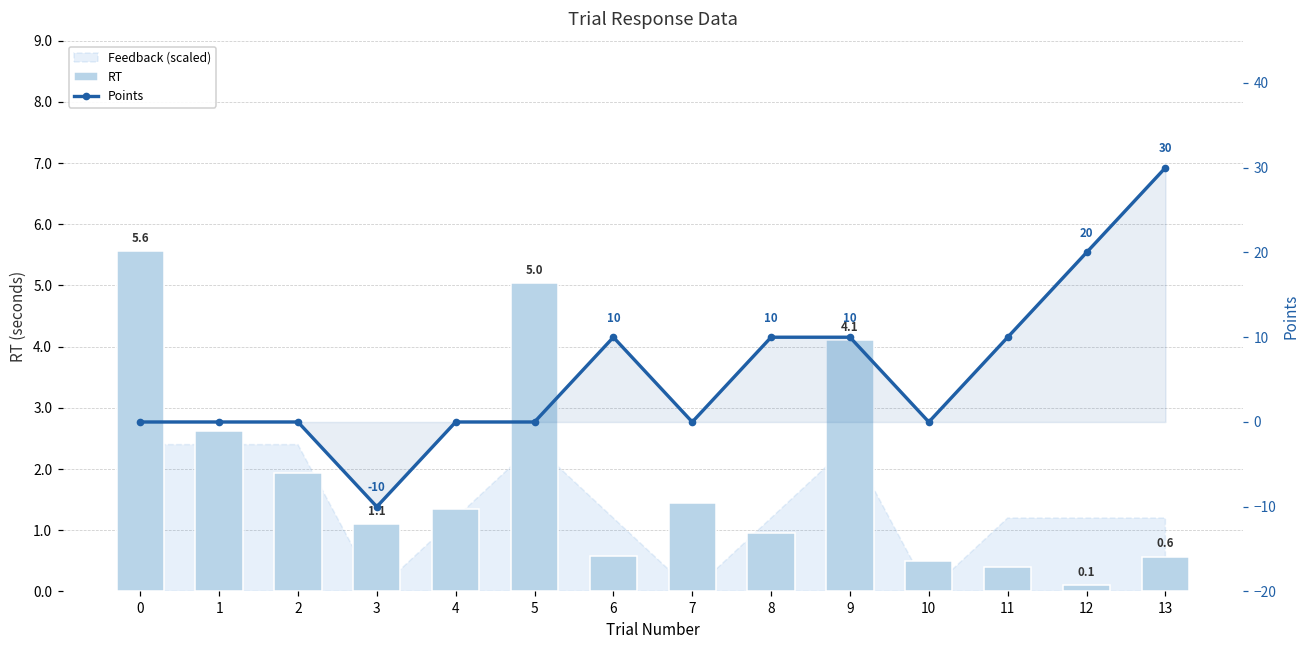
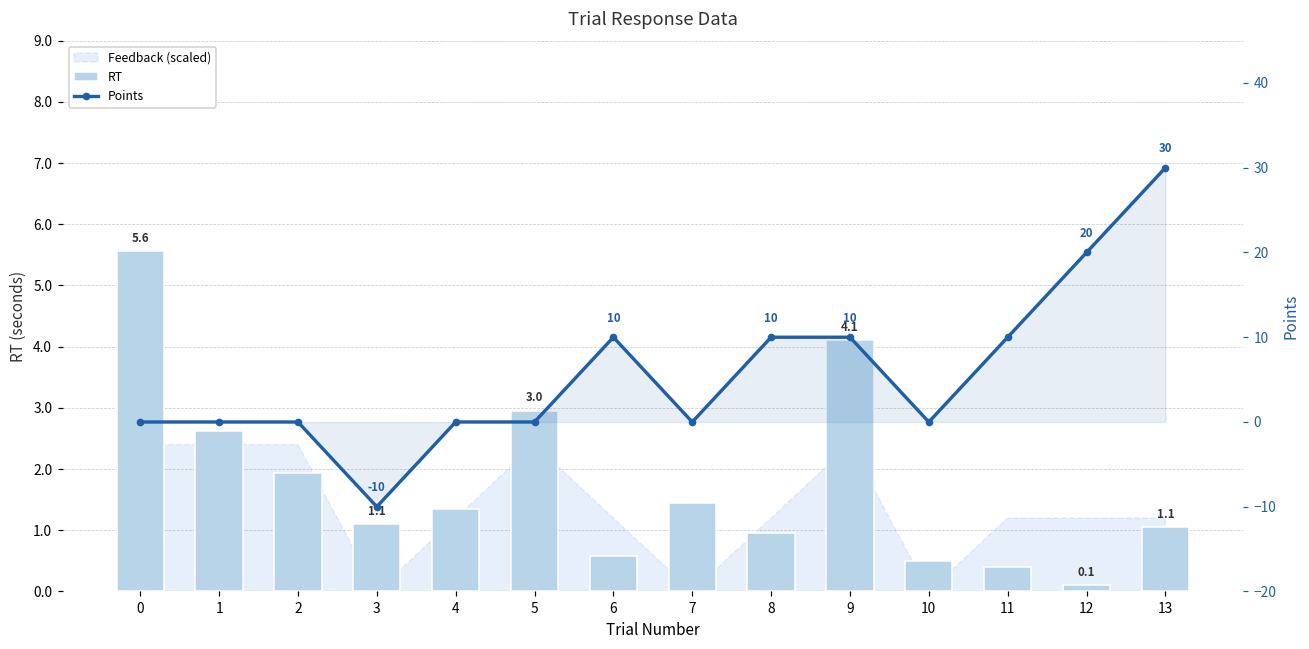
  {
    "RT": {
      "0": 5.6,
-     "5": 5.0,
+     "5": 3.0,
      "9": 4.1,
      "12": 0.1,
-     "13": 0.6
+     "13": 1.1
    }
  }
